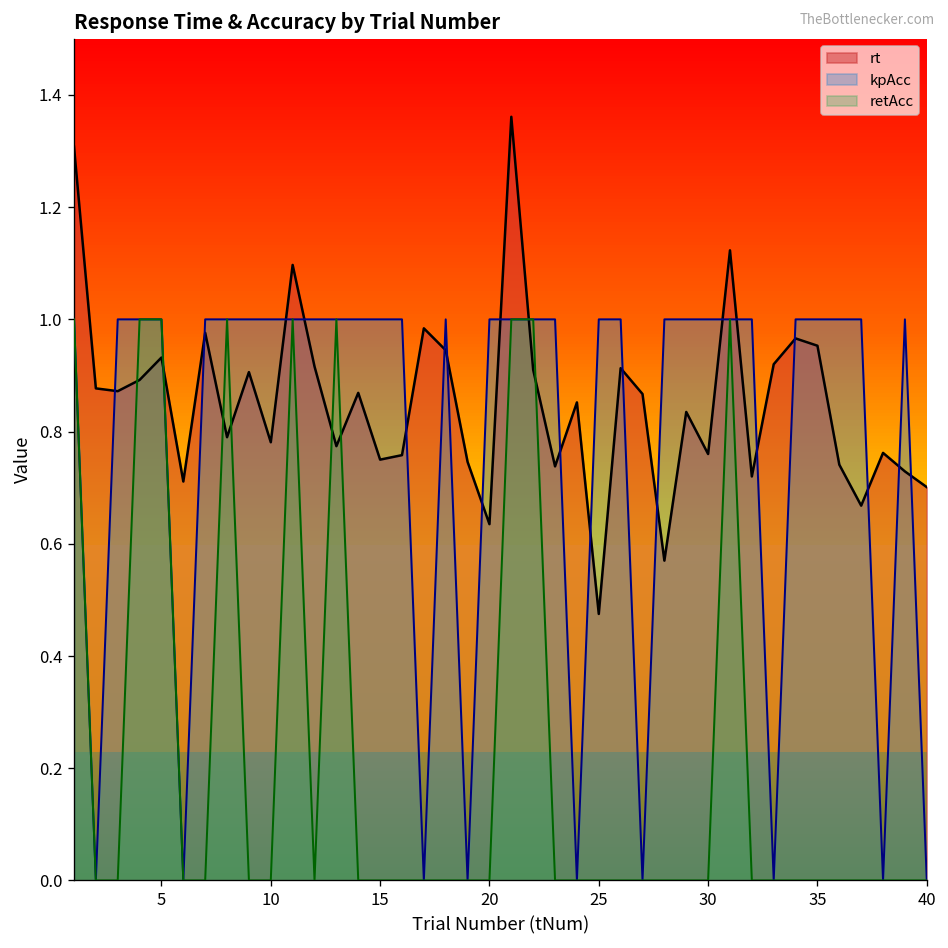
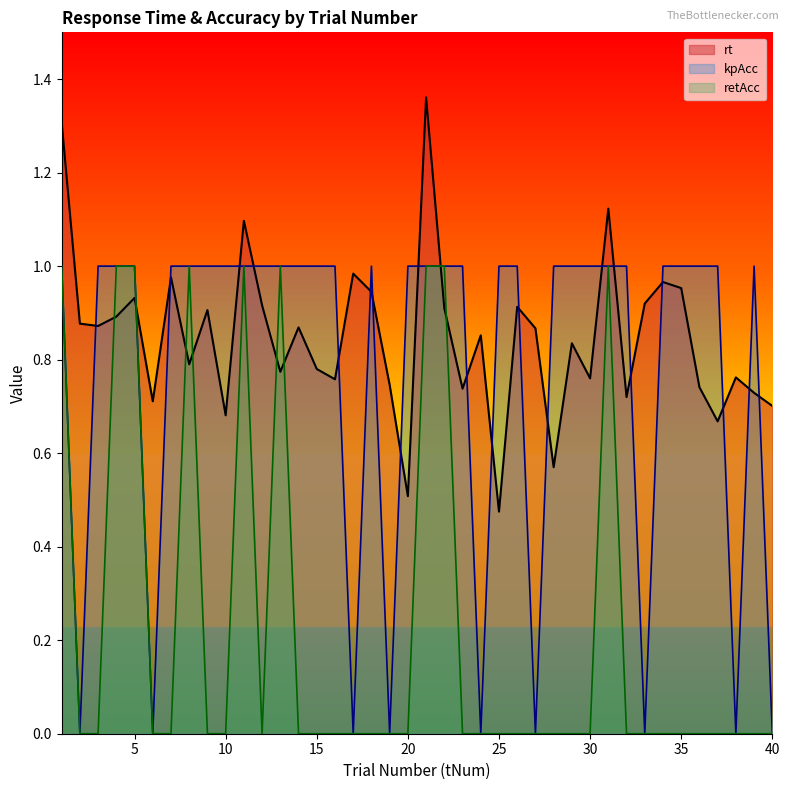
  {
    "rt": {
      "5": 0.93,
-     "10": 0.78,
-     "15": 0.75,
-     "20": 0.64,
+     "10": 0.68,
+     "15": 0.78,
+     "20": 0.51,
      "25": 0.48,
      "30": 0.76,
      "35": 0.95,
      "40": 0.70
    }
  }
